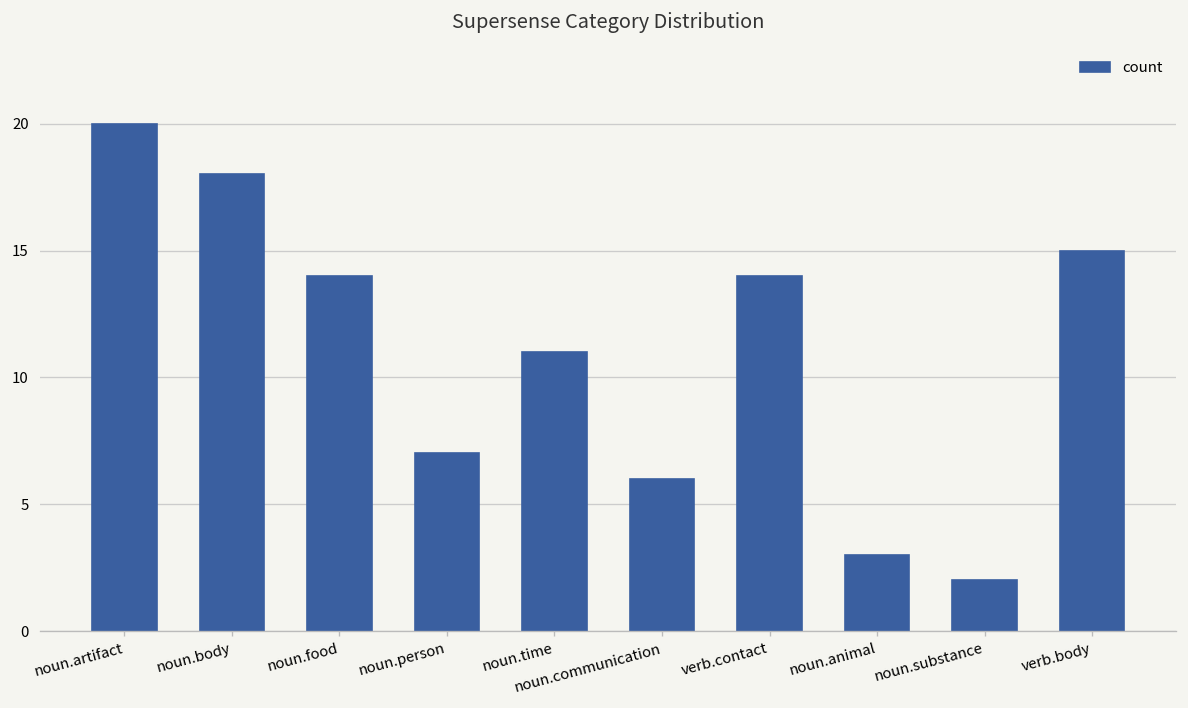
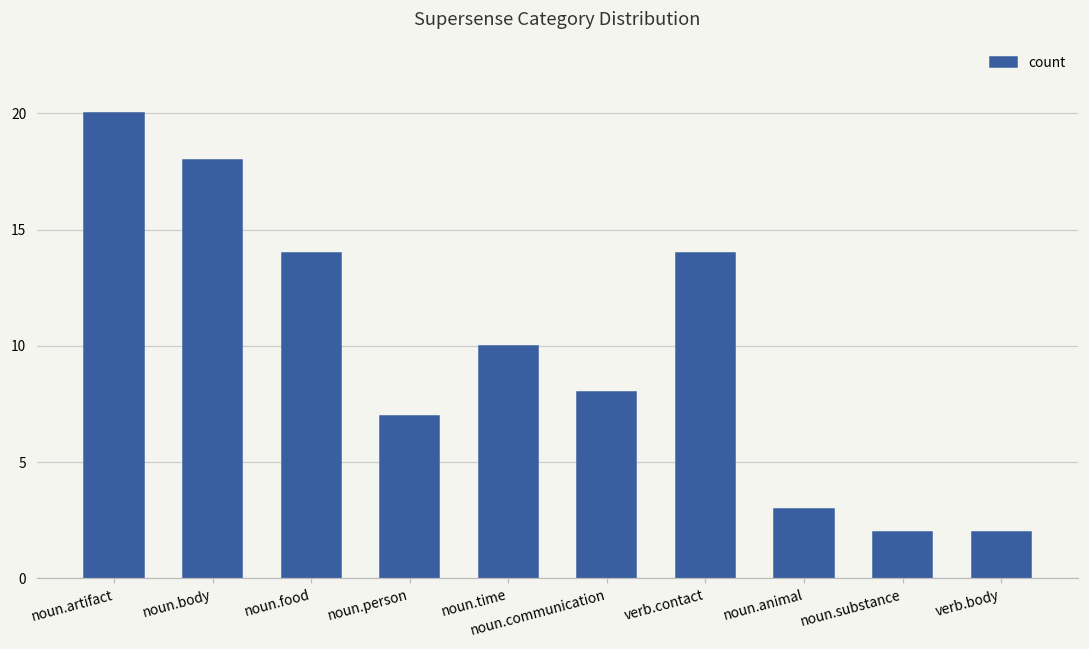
  {
    "noun.artifact": 20,
    "noun.body": 18,
    "noun.food": 14,
    "noun.person": 7,
-   "noun.time": 11,
-   "noun.communication": 6,
+   "noun.time": 10,
+   "noun.communication": 8,
    "verb.contact": 14,
    "noun.animal": 3,
    "noun.substance": 2,
-   "verb.body": 15
+   "verb.body": 2
  }
